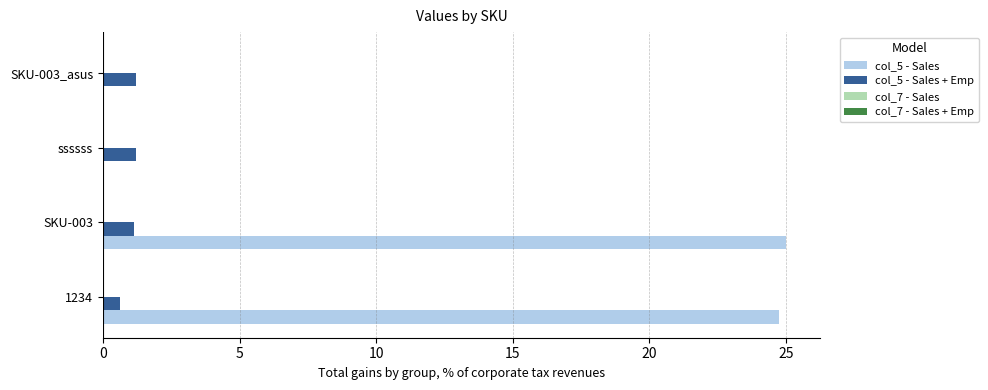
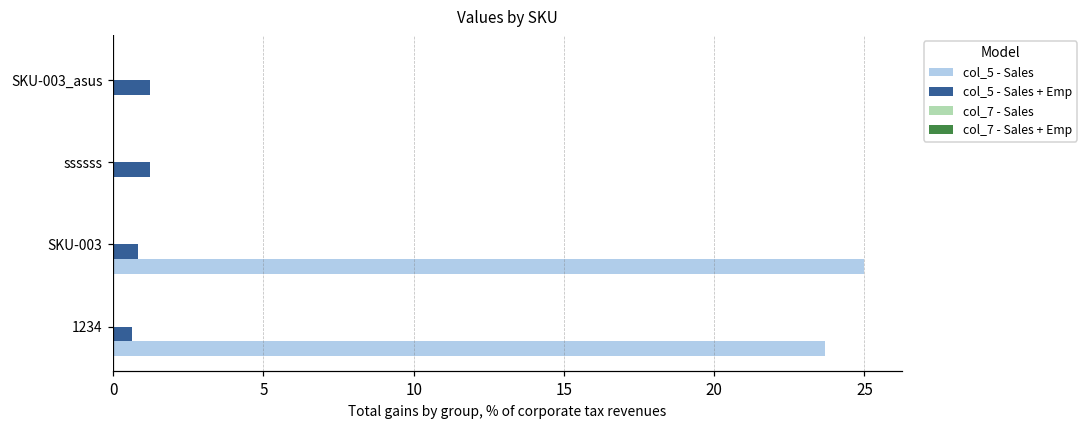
  {
    "col_5 - Sales": {
      "SKU-003": 25.0,
-     "1234": 24.8
+     "1234": 23.7
    },
    "col_5 - Sales + Emp": {
      "SKU-003_asus": 1.2,
      "ssssss": 1.2,
-     "SKU-003": 1.1,
+     "SKU-003": 0.8,
      "1234": 0.6
    }
  }
